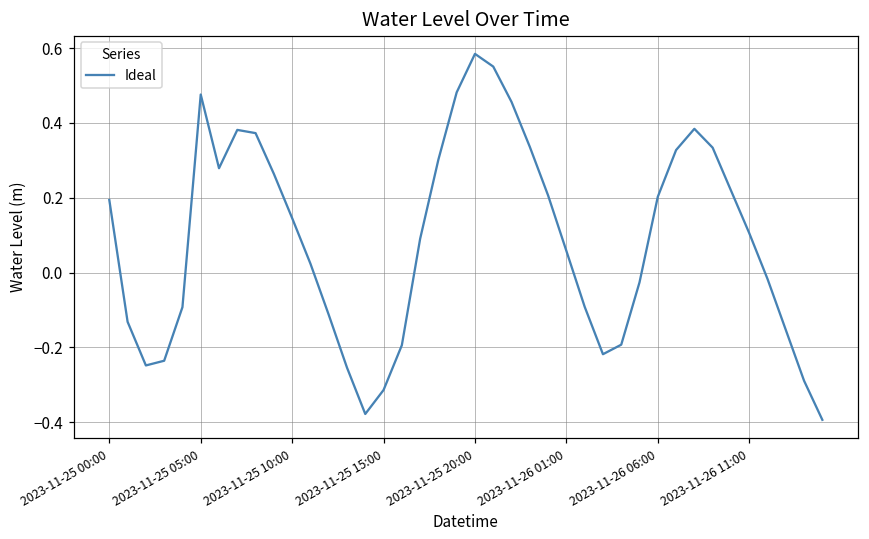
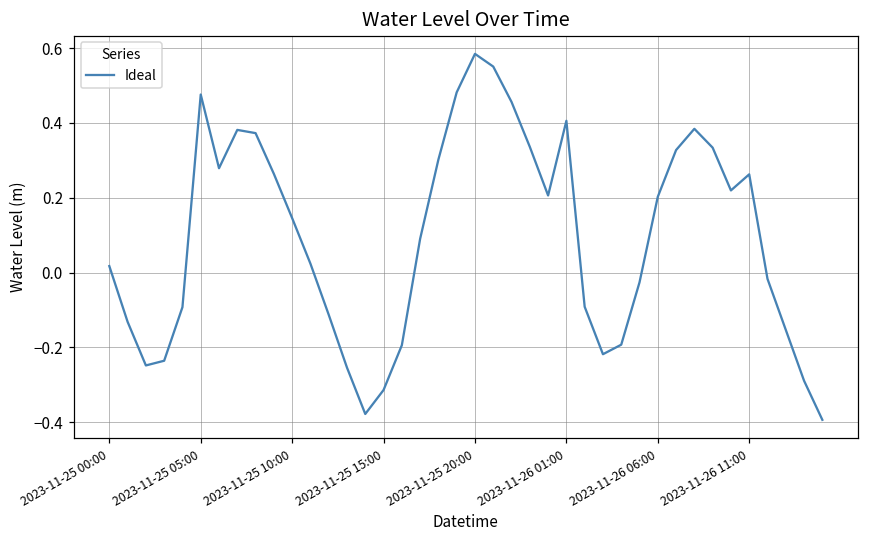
  {
-   "2023-11-25 00:00": 0.19,
+   "2023-11-25 00:00": 0.02,
    "2023-11-25 05:00": 0.48,
    "2023-11-25 10:00": 0.15,
    "2023-11-25 15:00": -0.31,
    "2023-11-25 20:00": 0.58,
-   "2023-11-26 01:00": 0.06,
+   "2023-11-26 01:00": 0.41,
    "2023-11-26 06:00": 0.20,
-   "2023-11-26 11:00": 0.11
+   "2023-11-26 11:00": 0.26
  }
